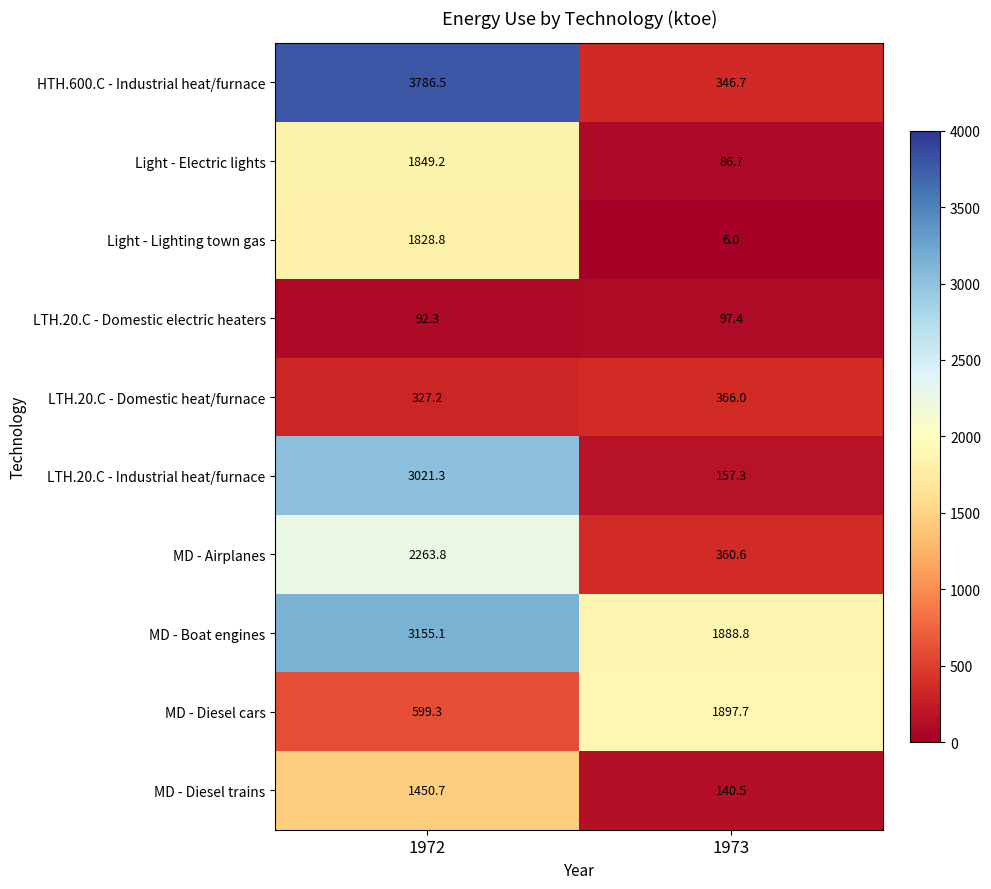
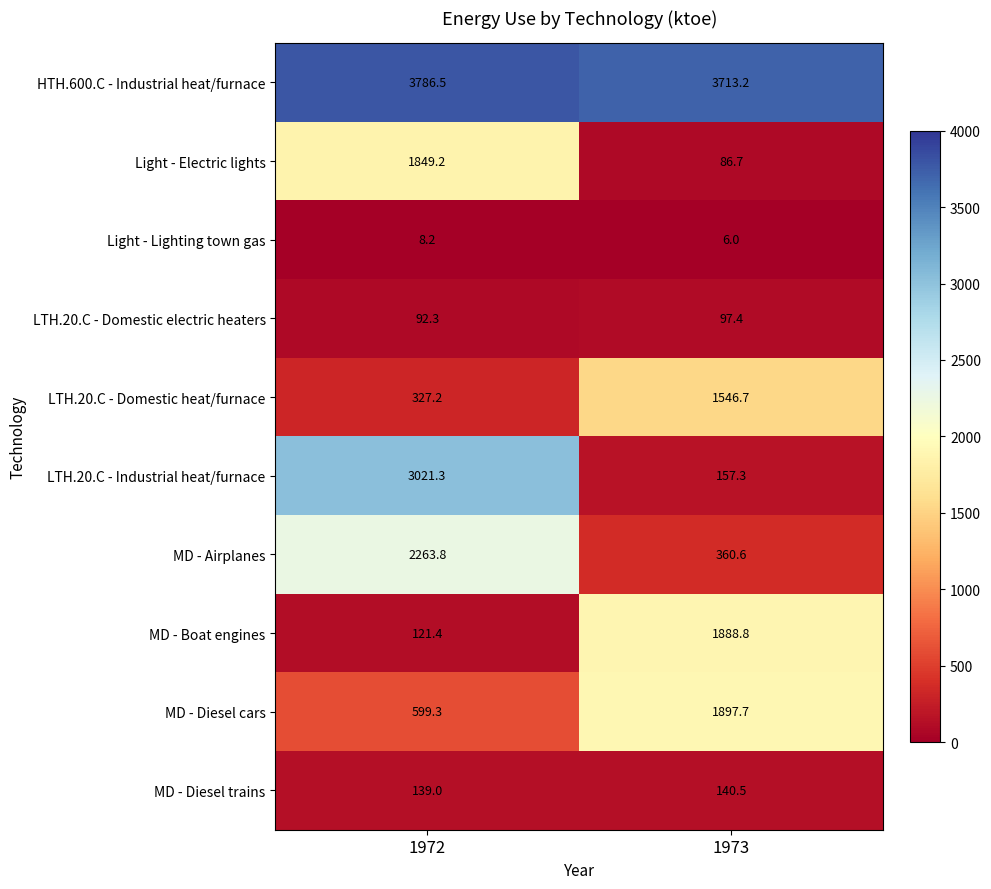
  {
    "HTH.600.C - Industrial heat/furnace": {
      "1972": 3786.5,
-     "1973": 346.7
+     "1973": 3713.2
    },
    "Light - Electric lights": {
      "1972": 1849.2,
      "1973": 86.7
    },
    "Light - Lighting town gas": {
-     "1972": 1828.8,
+     "1972": 8.2,
      "1973": 6.0
    },
    "LTH.20.C - Domestic electric heaters": {
      "1972": 92.3,
      "1973": 97.4
    },
    "LTH.20.C - Domestic heat/furnace": {
      "1972": 327.2,
-     "1973": 366.0
+     "1973": 1546.7
    },
    "LTH.20.C - Industrial heat/furnace": {
      "1972": 3021.3,
      "1973": 157.3
    },
    "MD - Airplanes": {
      "1972": 2263.8,
      "1973": 360.6
    },
    "MD - Boat engines": {
-     "1972": 3155.1,
+     "1972": 121.4,
      "1973": 1888.8
    },
    "MD - Diesel cars": {
      "1972": 599.3,
      "1973": 1897.7
    },
    "MD - Diesel trains": {
-     "1972": 1450.7,
+     "1972": 139.0,
      "1973": 140.5
    }
  }
